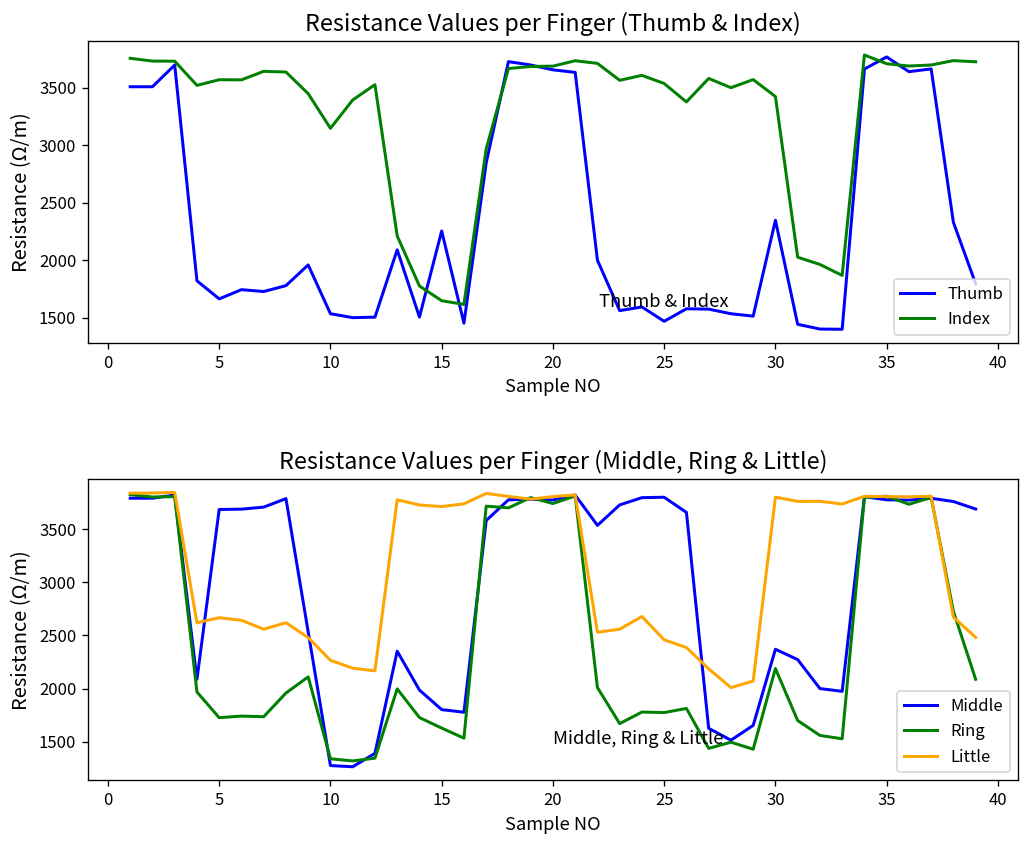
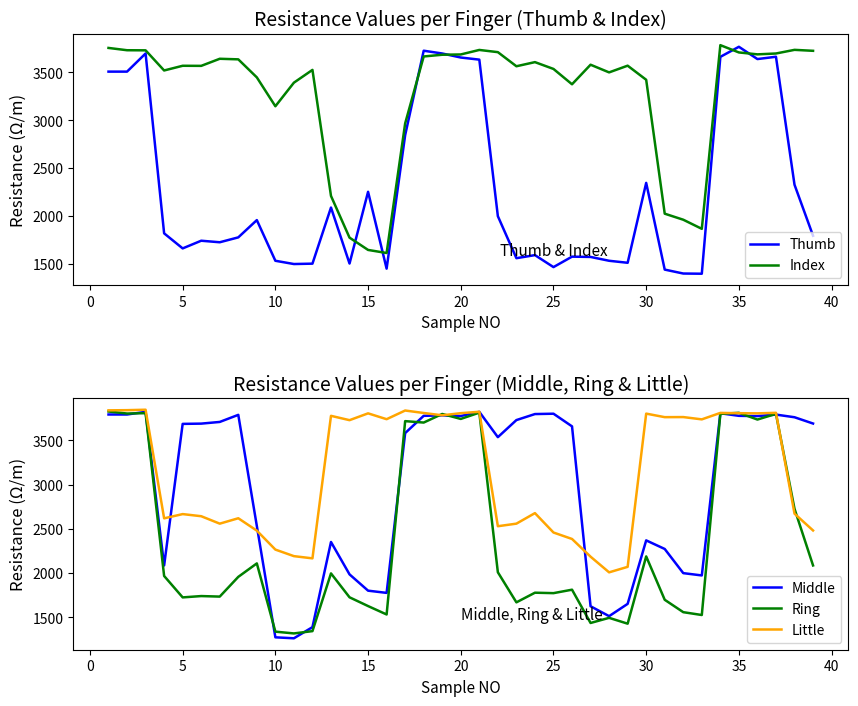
  {
    "Resistance Values per Finger (Thumb & Index)": {
      "Thumb": {
        "5": 1700,
        "10": 1500,
        "15": 2300,
        "20": 3700,
        "25": 1500,
        "30": 2300,
        "35": 3800
      },
      "Index": {
        "5": 3600,
        "10": 3100,
        "15": 1600,
        "20": 3700,
        "25": 3500,
        "30": 3400,
        "35": 3700
      }
    },
    "Resistance Values per Finger (Middle, Ring & Little)": {
      "Middle": {
        "5": 3700,
        "10": 1300,
        "15": 1800,
        "20": 3800,
        "25": 3800,
        "30": 2400,
        "35": 3800
      },
      "Ring": {
        "5": 1700,
        "10": 1300,
        "15": 1600,
        "20": 3700,
        "25": 1800,
        "30": 2200
      },
      "Little": {
        "5": 2700,
        "10": 2300,
-       "15": 3700,
+       "15": 3800,
        "20": 3800,
        "25": 2500,
        "30": 3800
      }
    }
  }
